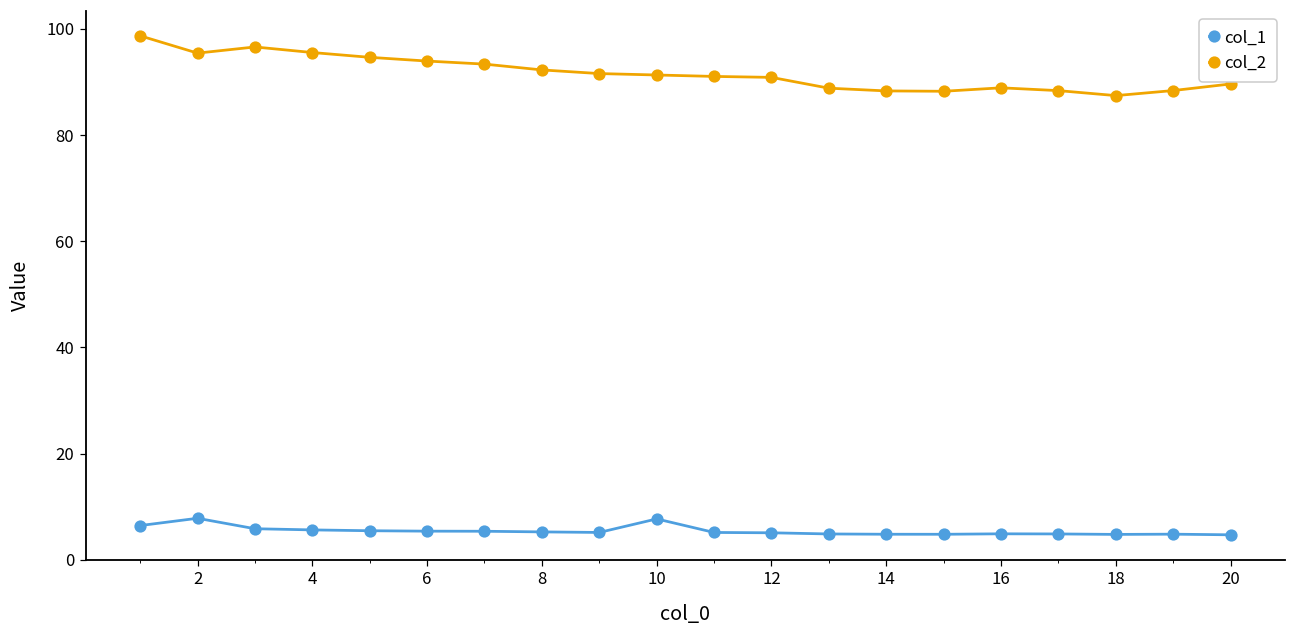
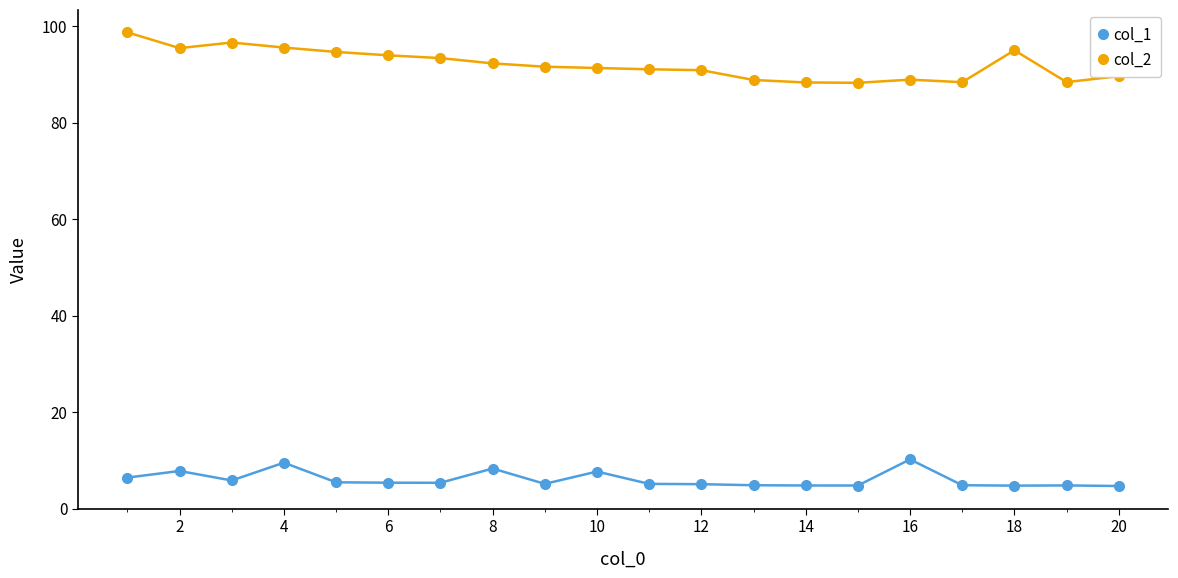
  {
    "col_1": {
      "2": 8,
-     "4": 6,
+     "4": 10,
      "6": 5,
-     "8": 5,
+     "8": 8,
      "10": 8,
      "12": 5,
      "14": 5,
-     "16": 5,
+     "16": 10,
      "18": 5,
      "20": 5
    },
    "col_2": {
      "2": 95,
      "4": 96,
      "6": 94,
      "8": 92,
      "10": 91,
      "12": 91,
      "14": 88,
      "16": 89,
-     "18": 87
+     "18": 95
    }
  }
